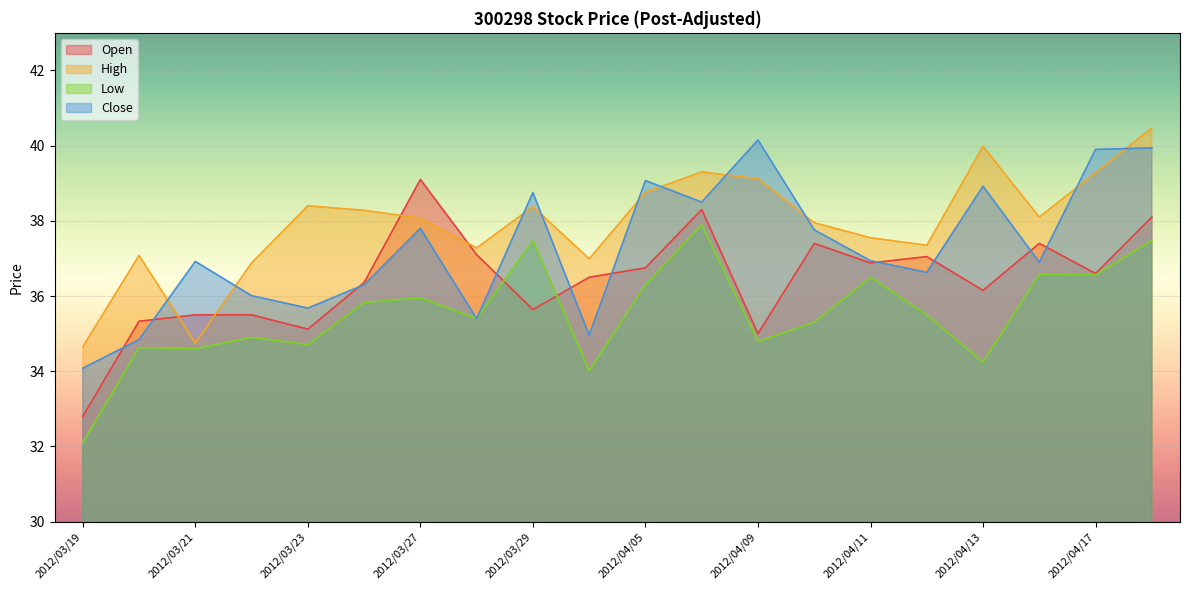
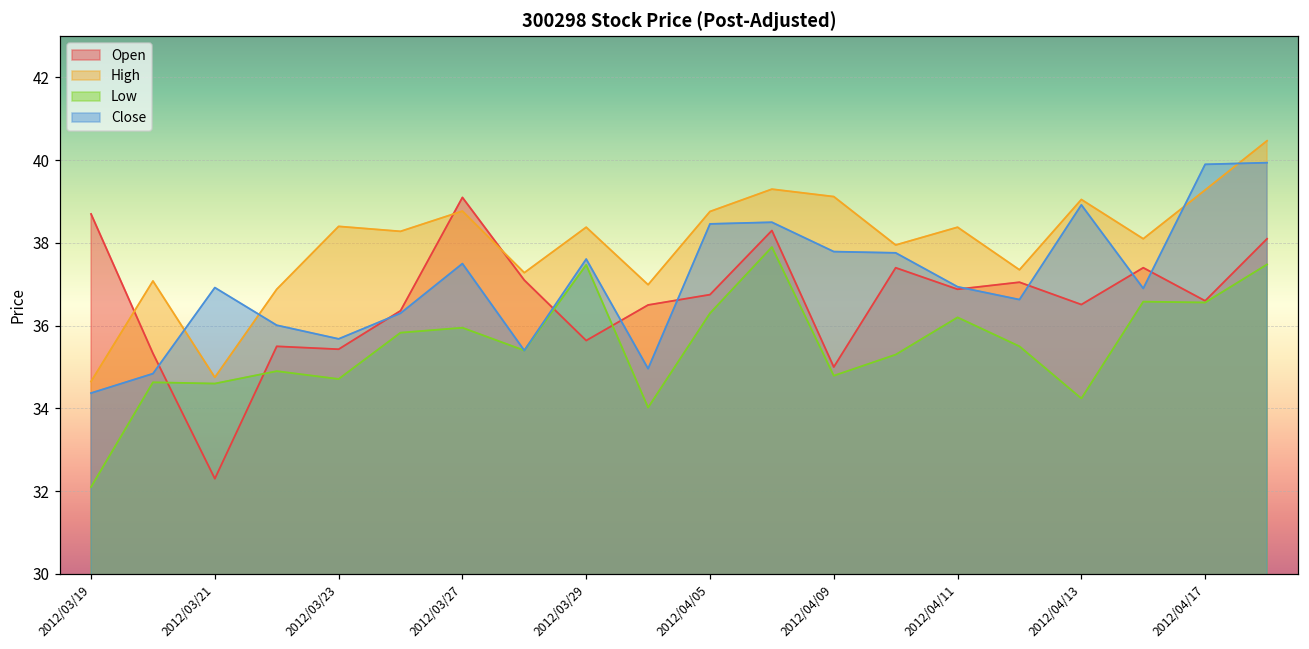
  {
    "Open": {
-     "2012/03/19": 32.8,
-     "2012/03/21": 35.5,
-     "2012/03/23": 35.1,
+     "2012/03/19": 38.7,
+     "2012/03/21": 32.3,
+     "2012/03/23": 35.4,
      "2012/03/27": 39.1,
      "2012/03/29": 35.6,
      "2012/04/05": 36.8,
      "2012/04/09": 35.0,
-     "2012/04/13": 36.2
+     "2012/04/13": 36.5
    },
    "High": {
      "2012/03/19": 34.7,
      "2012/03/21": 34.8,
      "2012/03/23": 38.4,
-     "2012/03/27": 38.1,
+     "2012/03/27": 38.8,
      "2012/03/29": 38.4,
      "2012/04/05": 38.8,
      "2012/04/09": 39.1,
-     "2012/04/11": 37.6,
-     "2012/04/13": 40.0,
+     "2012/04/11": 38.4,
+     "2012/04/13": 39.1,
      "2012/04/17": 39.3
    },
    "Low": {
      "2012/03/19": 32.1,
      "2012/03/21": 34.6,
      "2012/03/23": 34.7,
      "2012/03/27": 36.0,
      "2012/03/29": 37.5,
      "2012/04/05": 36.3,
      "2012/04/09": 34.8,
-     "2012/04/11": 36.5,
+     "2012/04/11": 36.2,
      "2012/04/13": 34.2
    },
    "Close": {
-     "2012/03/19": 34.1,
+     "2012/03/19": 34.4,
      "2012/03/21": 36.9,
      "2012/03/23": 35.7,
-     "2012/03/27": 37.8,
-     "2012/03/29": 38.8,
-     "2012/04/05": 39.1,
-     "2012/04/09": 40.2,
+     "2012/03/27": 37.5,
+     "2012/03/29": 37.6,
+     "2012/04/05": 38.5,
+     "2012/04/09": 37.8,
      "2012/04/13": 38.9,
      "2012/04/17": 39.9
    }
  }
